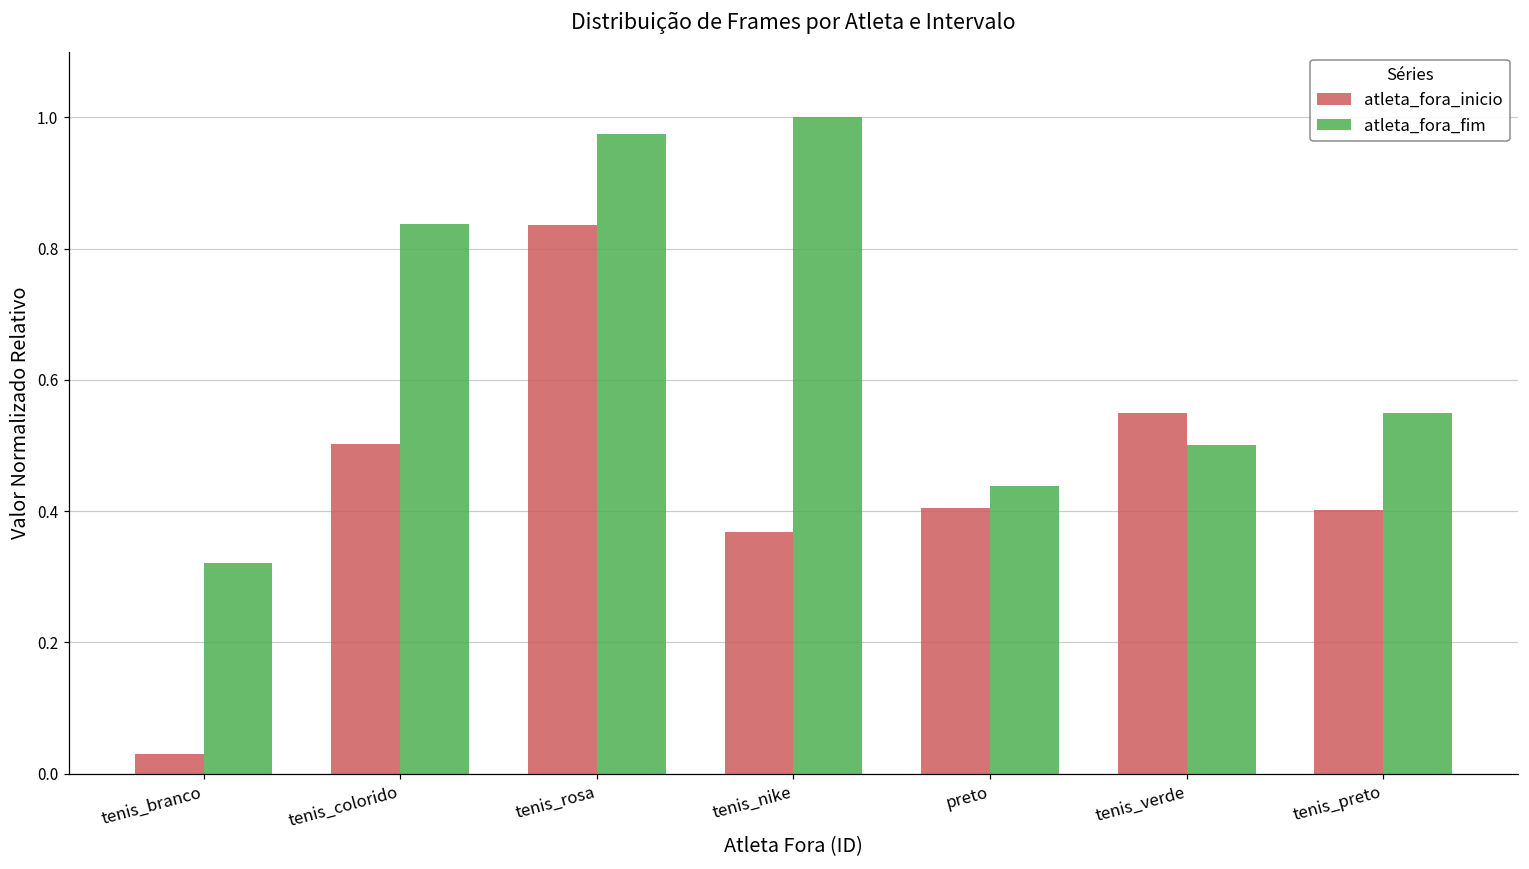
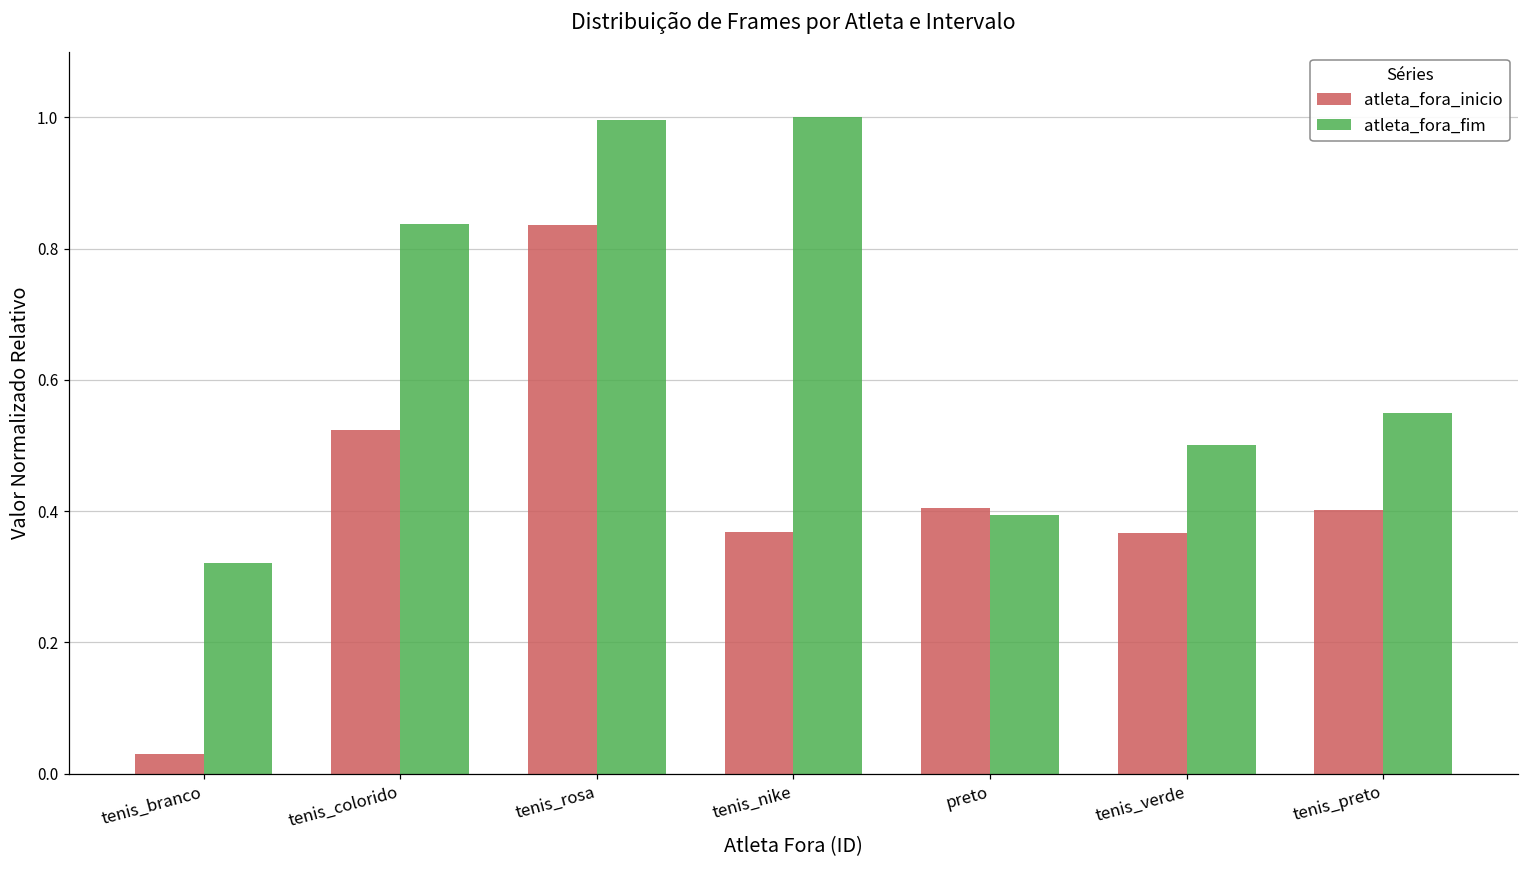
  {
    "atleta_fora_inicio": {
      "tenis_branco": 0.03,
-     "tenis_colorido": 0.50,
+     "tenis_colorido": 0.52,
      "tenis_rosa": 0.84,
      "tenis_nike": 0.37,
      "preto": 0.41,
-     "tenis_verde": 0.55,
+     "tenis_verde": 0.37,
      "tenis_preto": 0.40
    },
    "atleta_fora_fim": {
      "tenis_branco": 0.32,
      "tenis_colorido": 0.84,
-     "tenis_rosa": 0.97,
+     "tenis_rosa": 1.00,
      "tenis_nike": 1.00,
-     "preto": 0.44,
+     "preto": 0.39,
      "tenis_verde": 0.50,
      "tenis_preto": 0.55
    }
  }
